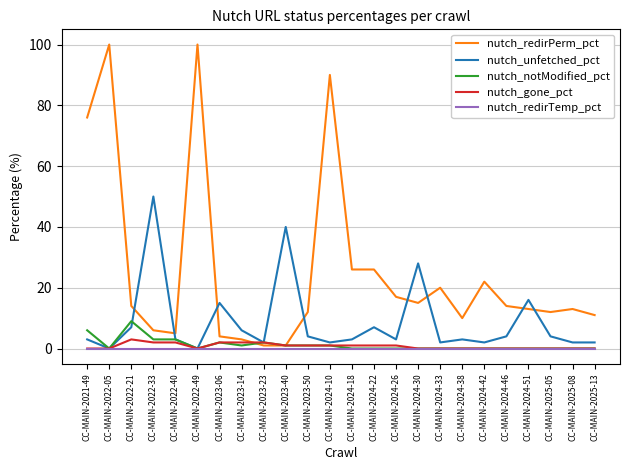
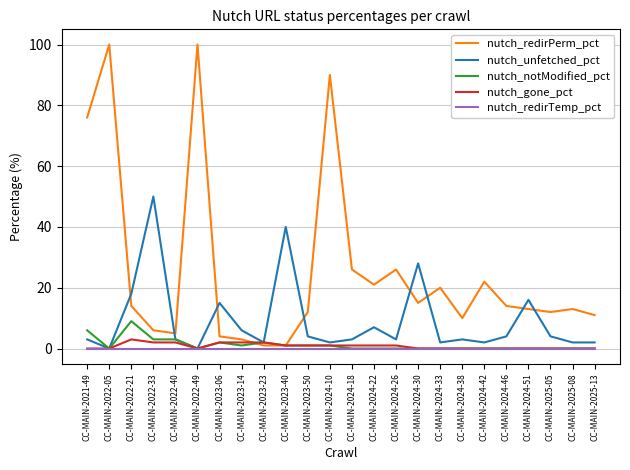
  {
    "nutch_redirPerm_pct": {
      "CC-MAIN-2021-49": 76,
      "CC-MAIN-2022-05": 100,
      "CC-MAIN-2022-21": 14,
      "CC-MAIN-2022-33": 6,
      "CC-MAIN-2022-40": 5,
      "CC-MAIN-2022-49": 100,
      "CC-MAIN-2023-06": 4,
      "CC-MAIN-2023-14": 3,
      "CC-MAIN-2023-23": 1,
      "CC-MAIN-2023-50": 12,
      "CC-MAIN-2024-10": 90,
      "CC-MAIN-2024-18": 26,
-     "CC-MAIN-2024-22": 26,
-     "CC-MAIN-2024-26": 17,
+     "CC-MAIN-2024-22": 21,
+     "CC-MAIN-2024-26": 26,
      "CC-MAIN-2024-30": 15,
      "CC-MAIN-2024-33": 20,
      "CC-MAIN-2024-38": 10,
      "CC-MAIN-2024-42": 22,
      "CC-MAIN-2024-46": 14,
      "CC-MAIN-2024-51": 13,
      "CC-MAIN-2025-05": 12,
      "CC-MAIN-2025-08": 13,
      "CC-MAIN-2025-13": 11
    },
    "nutch_unfetched_pct": {
      "CC-MAIN-2021-49": 3,
-     "CC-MAIN-2022-21": 7,
+     "CC-MAIN-2022-21": 18,
      "CC-MAIN-2022-33": 50,
      "CC-MAIN-2023-06": 15,
      "CC-MAIN-2023-14": 6,
      "CC-MAIN-2023-40": 40,
      "CC-MAIN-2023-50": 4,
      "CC-MAIN-2024-10": 2,
      "CC-MAIN-2024-18": 3,
      "CC-MAIN-2024-22": 7,
      "CC-MAIN-2024-26": 3,
      "CC-MAIN-2024-30": 28,
      "CC-MAIN-2024-33": 2,
      "CC-MAIN-2024-38": 3,
      "CC-MAIN-2024-42": 2,
      "CC-MAIN-2024-46": 4,
      "CC-MAIN-2024-51": 16,
      "CC-MAIN-2025-05": 4,
      "CC-MAIN-2025-08": 2,
      "CC-MAIN-2025-13": 2
    },
    "nutch_notModified_pct": {
      "CC-MAIN-2021-49": 6,
      "CC-MAIN-2022-21": 9,
      "CC-MAIN-2022-33": 3,
      "CC-MAIN-2023-14": 1
    },
    "nutch_gone_pct": {
      "CC-MAIN-2022-21": 3,
      "CC-MAIN-2022-33": 2,
      "CC-MAIN-2022-40": 2,
      "CC-MAIN-2023-14": 2,
      "CC-MAIN-2024-18": 1,
      "CC-MAIN-2024-22": 1,
      "CC-MAIN-2024-26": 1
    },
    "nutch_redirTemp_pct": {
      "CC-MAIN-2022-21": 0,
      "CC-MAIN-2022-33": 0,
      "CC-MAIN-2022-40": 0,
      "CC-MAIN-2023-06": 0,
      "CC-MAIN-2023-14": 0,
      "CC-MAIN-2023-23": 0,
      "CC-MAIN-2023-40": 0,
      "CC-MAIN-2023-50": 0,
      "CC-MAIN-2024-10": 0
    }
  }
